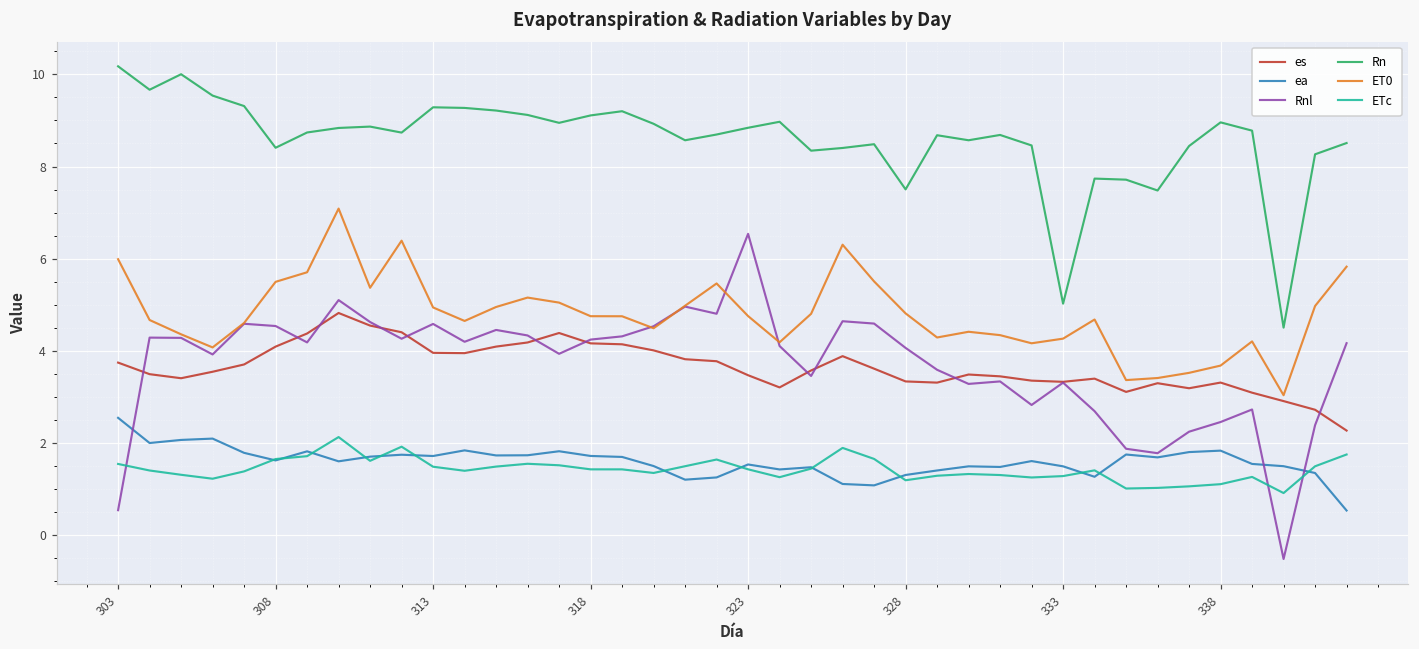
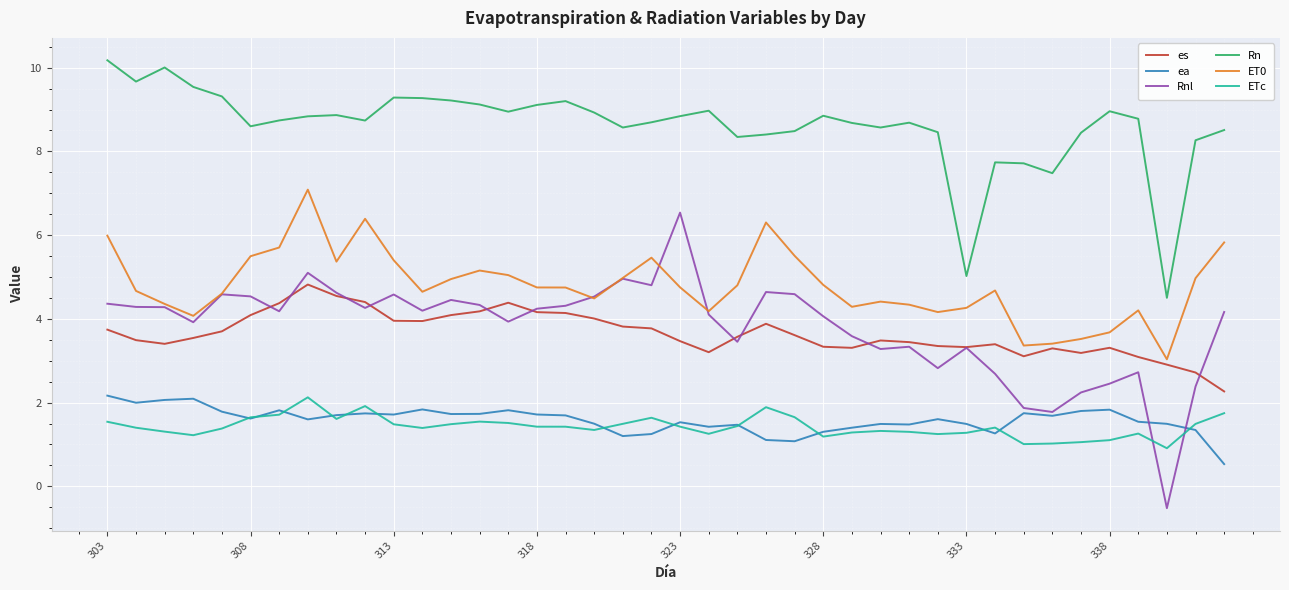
  {
    "es": {
      "303": 3.7,
      "308": 4.1,
      "313": 4.0,
      "318": 4.2,
      "323": 3.5,
      "328": 3.3,
      "338": 3.3
    },
    "ea": {
-     "303": 2.5,
+     "303": 2.2,
      "313": 1.7,
      "318": 1.7,
      "323": 1.5,
      "328": 1.3,
      "333": 1.5,
      "338": 1.8
    },
    "Rnl": {
-     "303": 0.5,
+     "303": 4.4,
      "308": 4.5,
      "313": 4.6,
      "318": 4.2,
      "323": 6.5,
      "328": 4.1,
      "338": 2.5
    },
    "Rn": {
      "303": 10.2,
-     "308": 8.4,
+     "308": 8.6,
      "313": 9.3,
      "318": 9.1,
      "323": 8.8,
-     "328": 7.5,
+     "328": 8.9,
      "333": 5.0,
      "338": 9.0
    },
    "ET0": {
      "303": 6.0,
      "308": 5.5,
-     "313": 4.9,
+     "313": 5.4,
      "318": 4.8,
      "323": 4.8,
      "328": 4.8,
      "333": 4.3,
      "338": 3.7
    },
    "ETc": {
      "303": 1.5,
      "313": 1.5,
      "318": 1.4,
      "323": 1.4,
      "328": 1.2,
      "333": 1.3,
      "338": 1.1
    }
  }
